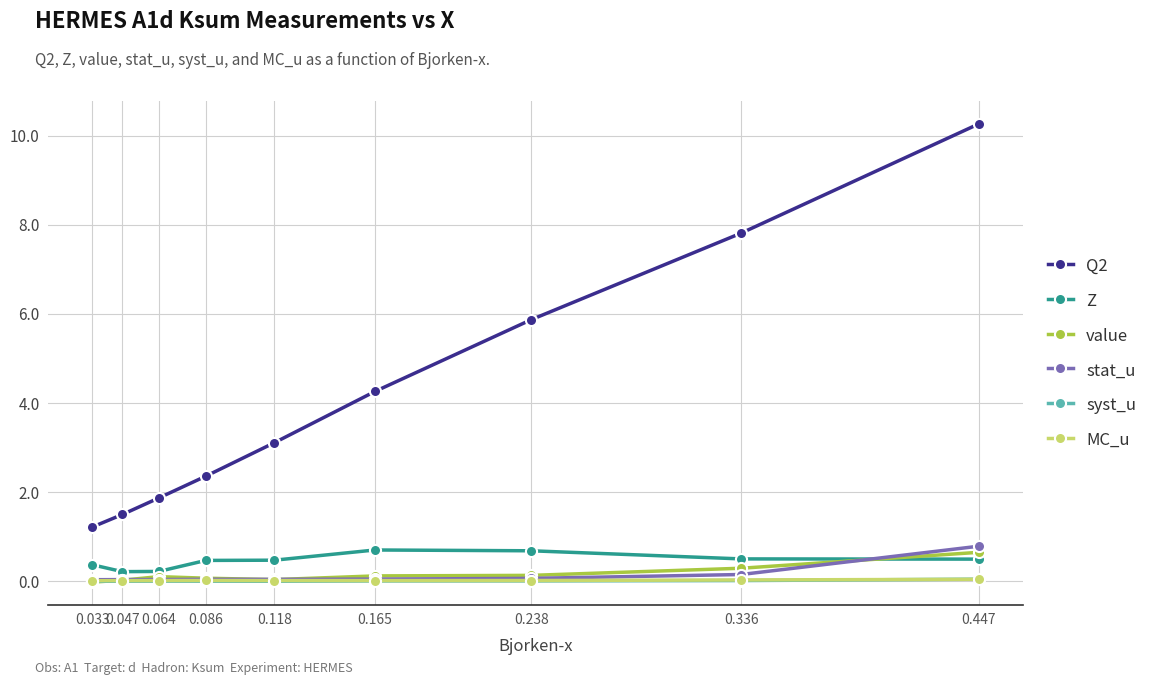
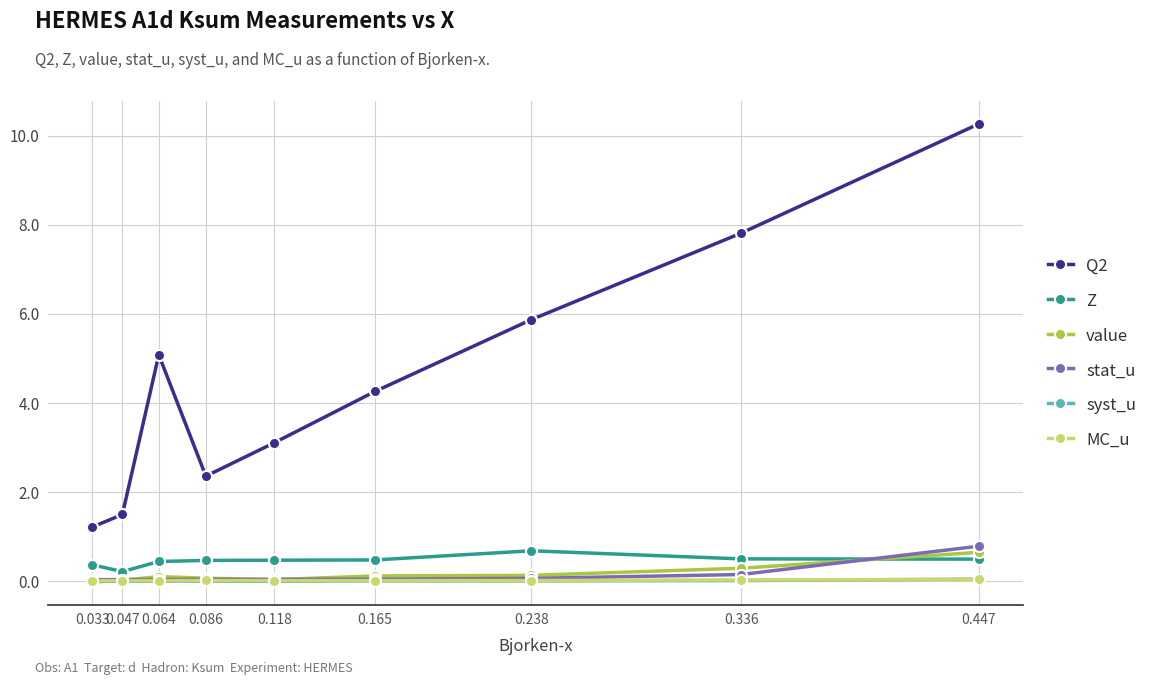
  {
    "Q2": {
      "0.033": 1.2,
      "0.047": 1.5,
-     "0.064": 1.9,
+     "0.064": 5.1,
      "0.086": 2.4,
      "0.118": 3.1,
      "0.165": 4.3,
      "0.238": 5.9,
      "0.336": 7.8,
      "0.447": 10.3
    },
    "Z": {
      "0.033": 0.4,
      "0.047": 0.2,
-     "0.064": 0.2,
+     "0.064": 0.4,
      "0.086": 0.5,
      "0.118": 0.5,
-     "0.165": 0.7,
+     "0.165": 0.5,
      "0.238": 0.7,
      "0.336": 0.5,
      "0.447": 0.5
    },
    "stat_u": {
      "0.336": 0.2,
      "0.447": 0.8
    }
  }
